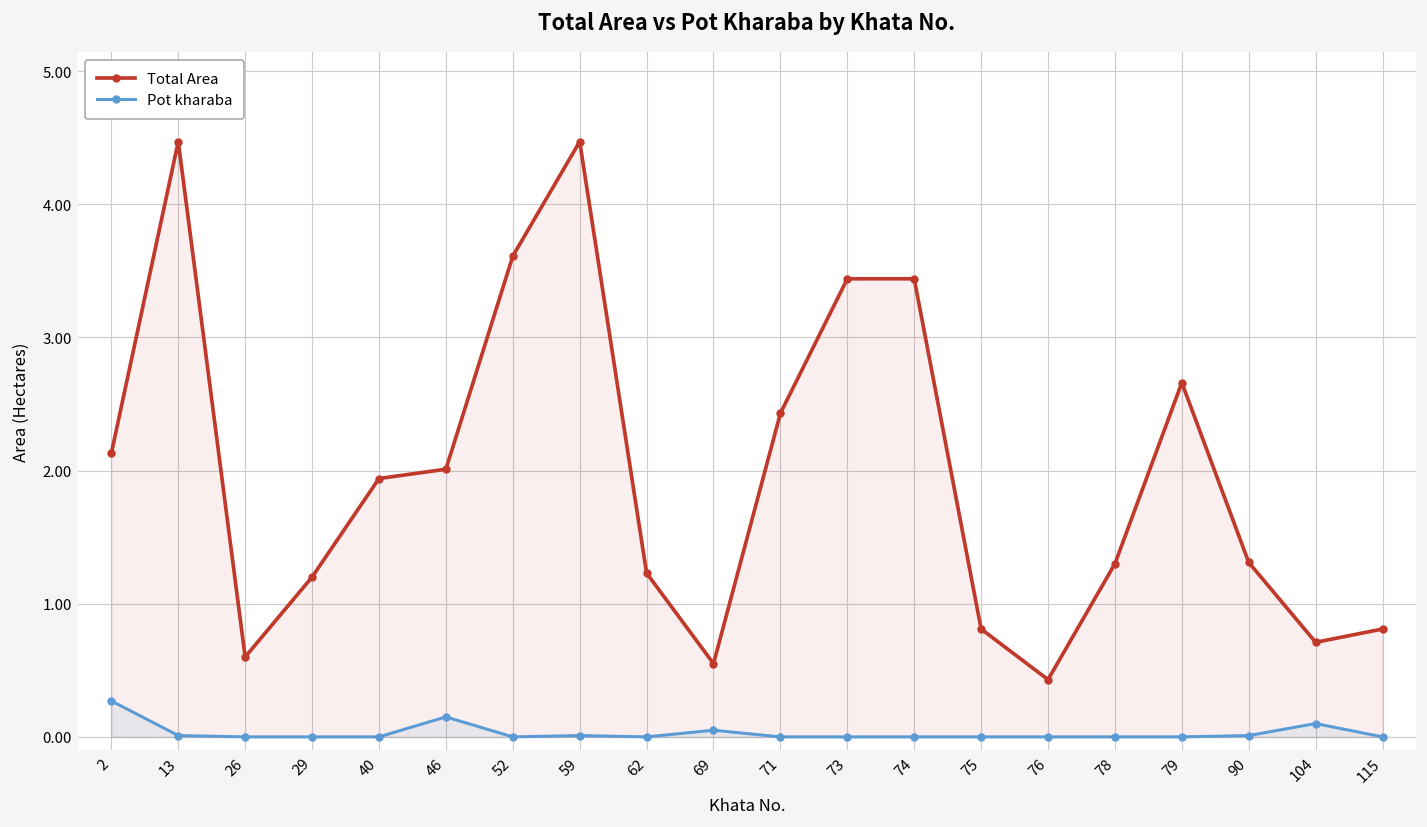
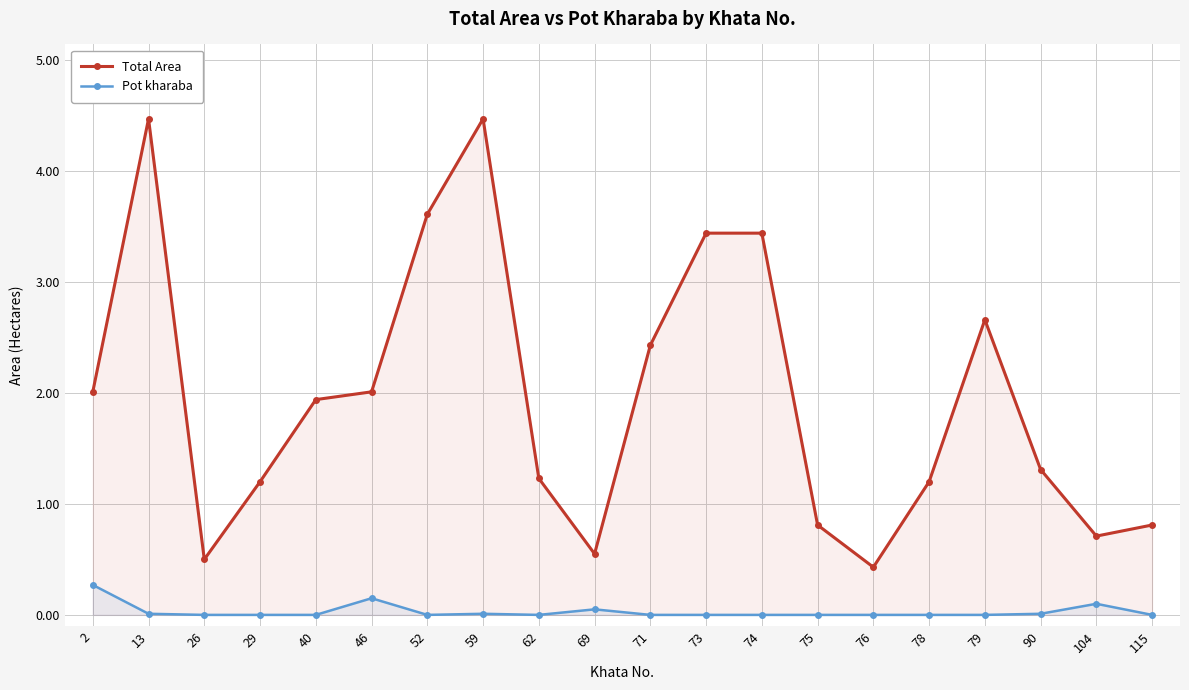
  {
    "Total Area": {
-     "2": 2.13,
+     "2": 2.01,
      "13": 4.47,
-     "26": 0.6,
+     "26": 0.5,
      "29": 1.20,
      "40": 1.94,
      "46": 2.01,
      "52": 3.61,
      "59": 4.47,
      "62": 1.23,
      "69": 0.55,
      "71": 2.43,
      "73": 3.44,
      "74": 3.44,
      "75": 0.81,
      "76": 0.43,
-     "78": 1.3,
+     "78": 1.2,
      "79": 2.66,
      "90": 1.31,
      "104": 0.71,
      "115": 0.81
    },
    "Pot kharaba": {
      "2": 0.27,
      "13": 0.01,
      "26": 0.00,
      "29": 0.00,
      "40": 0.00,
      "46": 0.15,
      "52": 0.00,
      "59": 0.01,
      "62": 0.00,
      "69": 0.05,
      "71": 0.00,
      "73": 0.00,
      "74": 0.00,
      "75": 0.00,
      "76": 0.00,
      "78": 0.00,
      "79": 0.00,
      "90": 0.01,
      "104": 0.10,
      "115": 0.00
    }
  }
